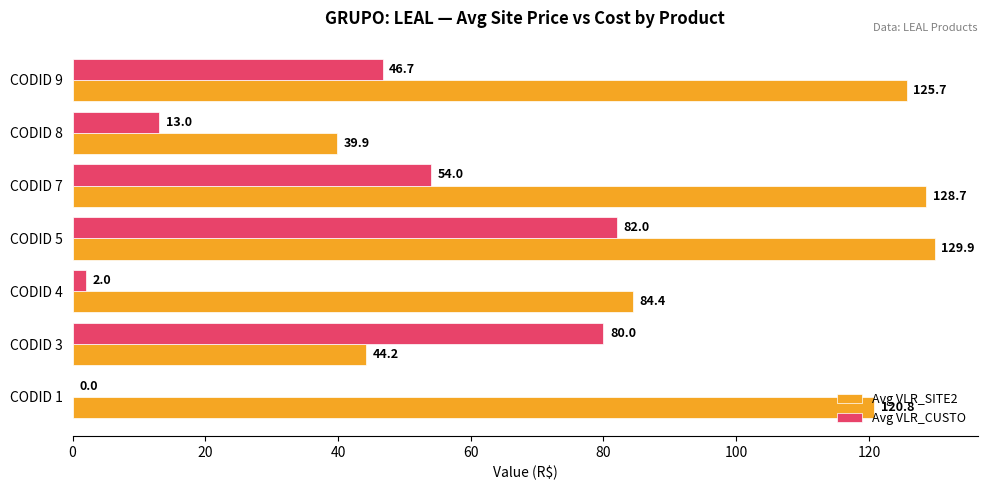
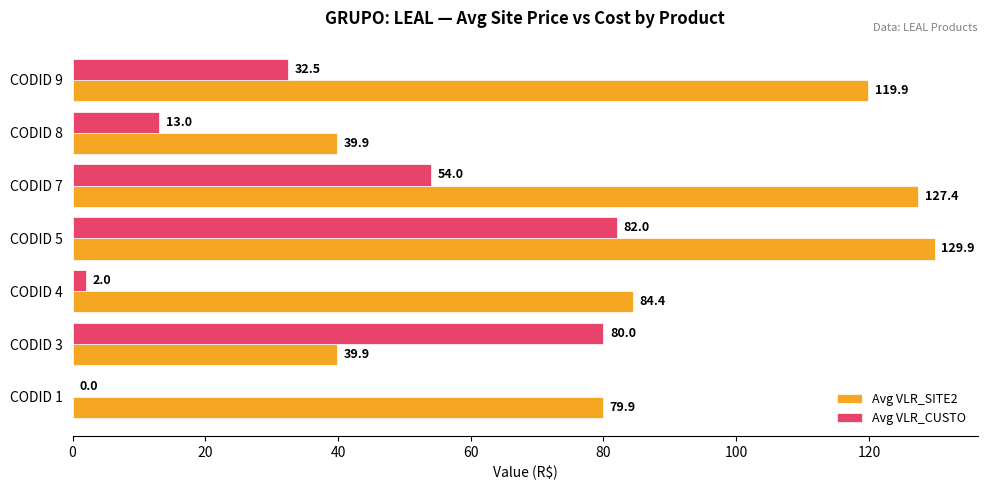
  {
    "Avg VLR_SITE2": {
-     "CODID 9": 125.7,
+     "CODID 9": 119.9,
      "CODID 8": 39.9,
-     "CODID 7": 128.7,
+     "CODID 7": 127.4,
      "CODID 5": 129.9,
      "CODID 4": 84.4,
-     "CODID 3": 44.2,
-     "CODID 1": 120.8
+     "CODID 3": 39.9,
+     "CODID 1": 79.9
    },
    "Avg VLR_CUSTO": {
-     "CODID 9": 46.7,
+     "CODID 9": 32.5,
      "CODID 8": 13.0,
      "CODID 7": 54.0,
      "CODID 5": 82.0,
      "CODID 4": 2.0,
      "CODID 3": 80.0,
      "CODID 1": 0.0
    }
  }
